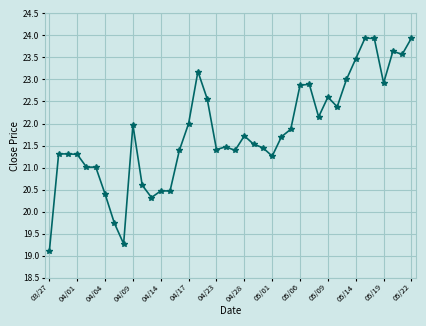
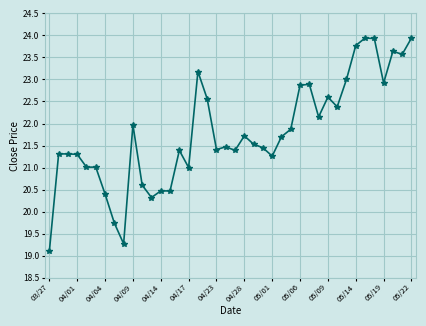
  {
    "03/27": 19.1,
    "04/01": 21.3,
    "04/04": 20.4,
    "04/09": 22.0,
    "04/14": 20.5,
-   "04/17": 22,
+   "04/17": 21,
    "04/23": 21.4,
    "04/28": 21.7,
    "05/01": 21.3,
    "05/06": 22.9,
    "05/09": 22.6,
-   "05/14": 23.5,
+   "05/14": 23.8,
    "05/19": 22.9,
    "05/22": 23.9
  }
